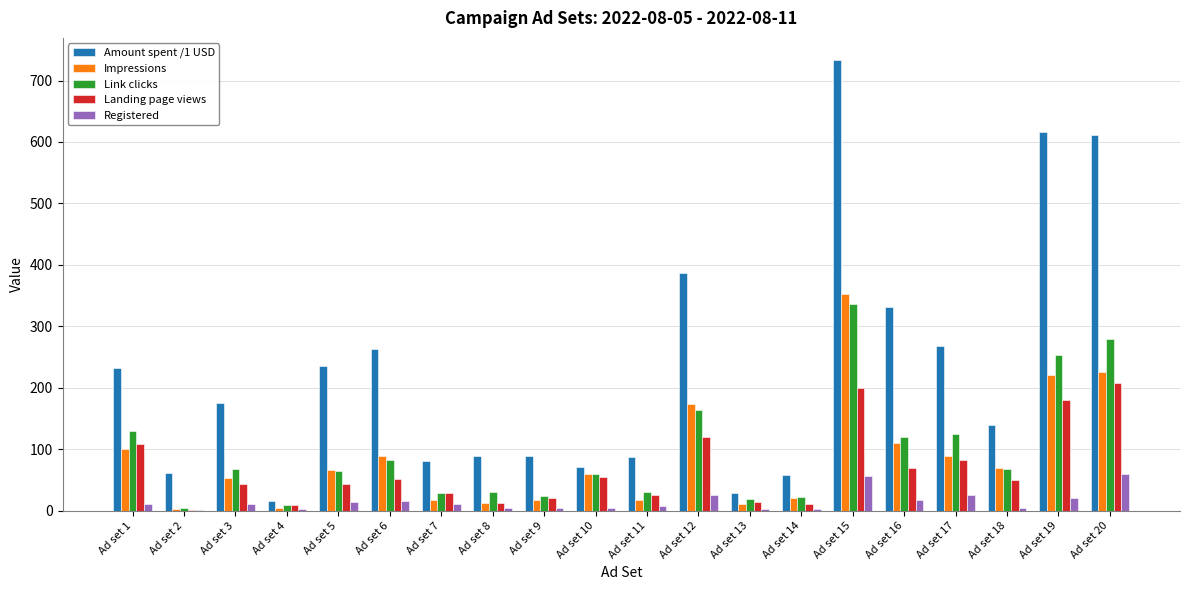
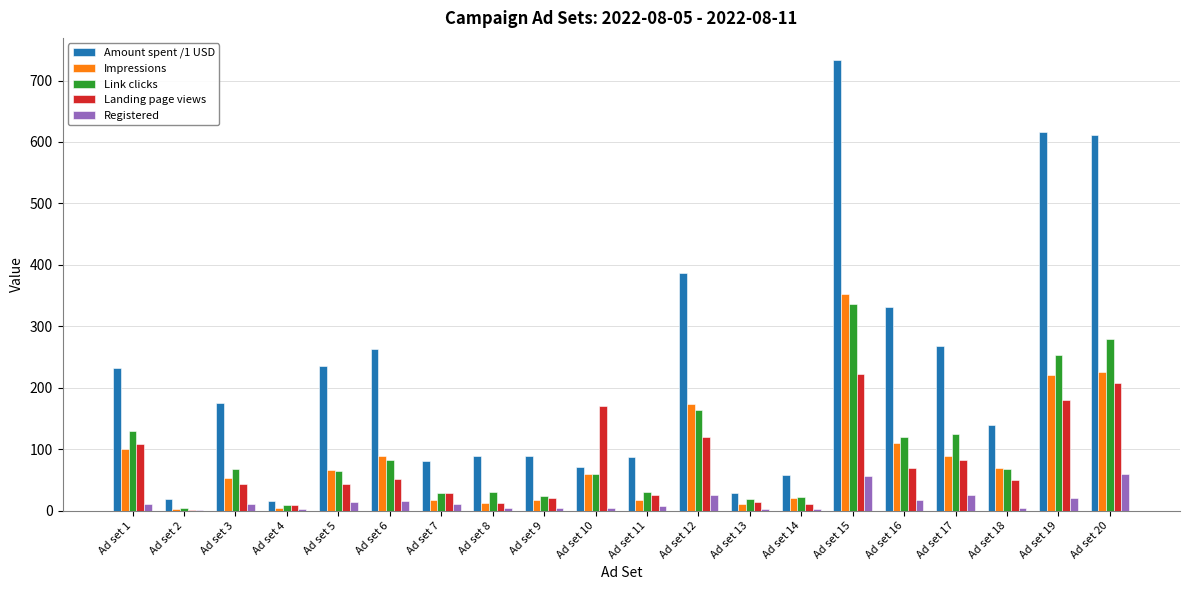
  {
    "Amount spent /1 USD": {
      "Ad set 1": 230,
-     "Ad set 2": 60,
+     "Ad set 2": 20,
      "Ad set 3": 170,
      "Ad set 4": 20,
      "Ad set 5": 240,
      "Ad set 6": 260,
      "Ad set 7": 80,
      "Ad set 8": 90,
      "Ad set 9": 90,
      "Ad set 10": 70,
      "Ad set 11": 90,
      "Ad set 12": 390,
      "Ad set 13": 30,
      "Ad set 14": 60,
      "Ad set 15": 730,
      "Ad set 16": 330,
      "Ad set 17": 270,
      "Ad set 18": 140,
      "Ad set 19": 620,
      "Ad set 20": 610
    },
    "Impressions": {
      "Ad set 1": 100,
      "Ad set 3": 50,
      "Ad set 5": 70,
      "Ad set 6": 90,
      "Ad set 7": 20,
      "Ad set 8": 10,
      "Ad set 9": 20,
      "Ad set 10": 60,
      "Ad set 11": 20,
      "Ad set 12": 170,
      "Ad set 13": 10,
      "Ad set 14": 20,
      "Ad set 15": 350,
      "Ad set 16": 110,
      "Ad set 17": 90,
      "Ad set 18": 70,
      "Ad set 19": 220,
      "Ad set 20": 230
    },
    "Link clicks": {
      "Ad set 1": 130,
      "Ad set 3": 70,
      "Ad set 4": 10,
      "Ad set 5": 60,
      "Ad set 6": 80,
      "Ad set 7": 30,
      "Ad set 8": 30,
      "Ad set 9": 20,
      "Ad set 10": 60,
      "Ad set 11": 30,
      "Ad set 12": 160,
      "Ad set 13": 20,
      "Ad set 14": 20,
      "Ad set 15": 340,
      "Ad set 16": 120,
      "Ad set 17": 120,
      "Ad set 18": 70,
      "Ad set 19": 250,
      "Ad set 20": 280
    },
    "Landing page views": {
      "Ad set 1": 110,
      "Ad set 3": 40,
      "Ad set 4": 10,
      "Ad set 5": 40,
      "Ad set 6": 50,
      "Ad set 7": 30,
      "Ad set 8": 10,
      "Ad set 9": 20,
-     "Ad set 10": 60,
+     "Ad set 10": 170,
      "Ad set 11": 30,
      "Ad set 12": 120,
      "Ad set 13": 10,
      "Ad set 14": 10,
-     "Ad set 15": 200,
+     "Ad set 15": 220,
      "Ad set 16": 70,
      "Ad set 17": 80,
      "Ad set 18": 50,
      "Ad set 19": 180,
      "Ad set 20": 210
    },
    "Registered": {
      "Ad set 1": 10,
      "Ad set 3": 10,
      "Ad set 5": 10,
      "Ad set 6": 20,
      "Ad set 7": 10,
      "Ad set 8": 10,
      "Ad set 9": 10,
      "Ad set 10": 10,
      "Ad set 11": 10,
      "Ad set 12": 30,
      "Ad set 15": 60,
      "Ad set 16": 20,
      "Ad set 17": 30,
      "Ad set 18": 10,
      "Ad set 19": 20,
      "Ad set 20": 60
    }
  }
